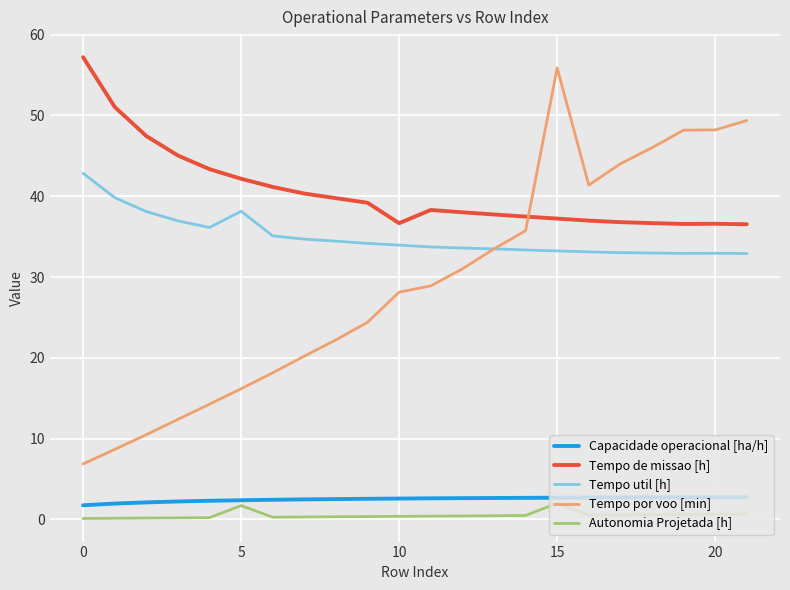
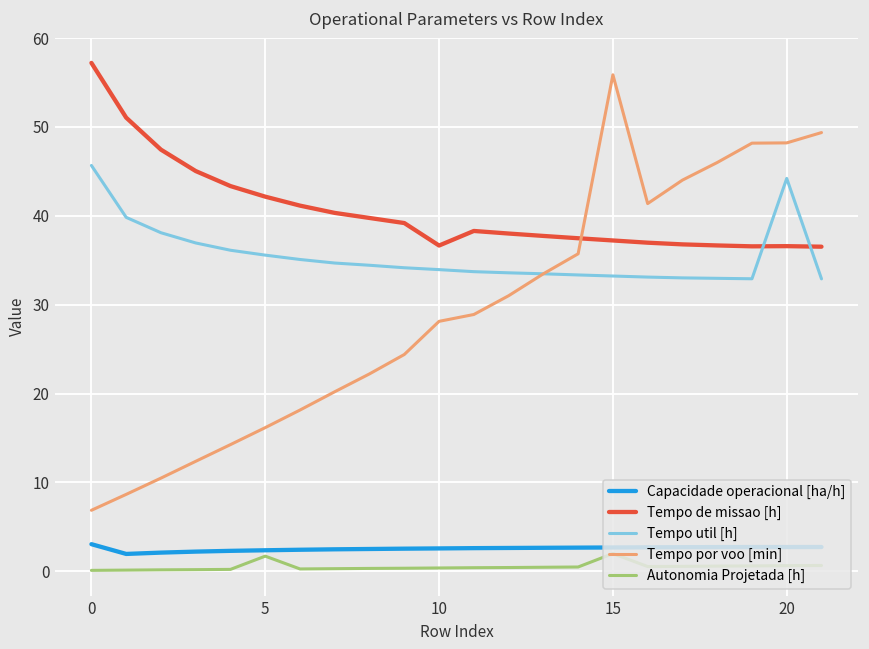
  {
    "Capacidade operacional [ha/h]": {
-     "0": 2,
+     "0": 3,
      "5": 2,
      "10": 3
    },
    "Tempo de missao [h]": {
      "0": 57,
      "5": 42,
      "10": 37,
      "15": 37,
      "20": 37
    },
    "Tempo util [h]": {
-     "0": 43,
-     "5": 38,
+     "0": 46,
+     "5": 36,
      "10": 34,
      "15": 33,
-     "20": 33
+     "20": 44
    },
    "Tempo por voo [min]": {
      "0": 7,
      "5": 16,
      "10": 28,
      "15": 56,
      "20": 48
    },
    "Autonomia Projetada [h]": {
      "0": 0,
      "5": 2,
      "10": 0
    }
  }
